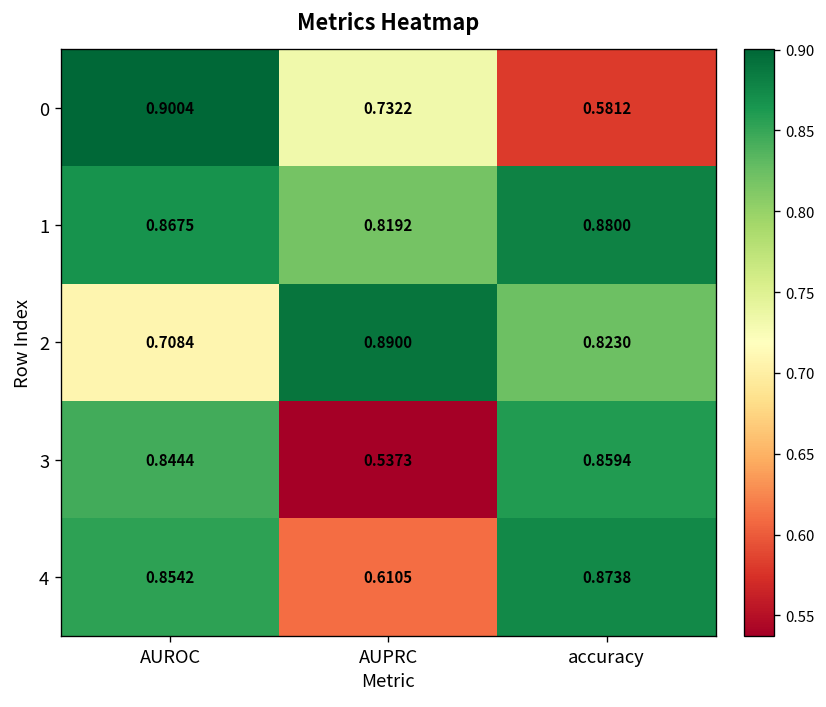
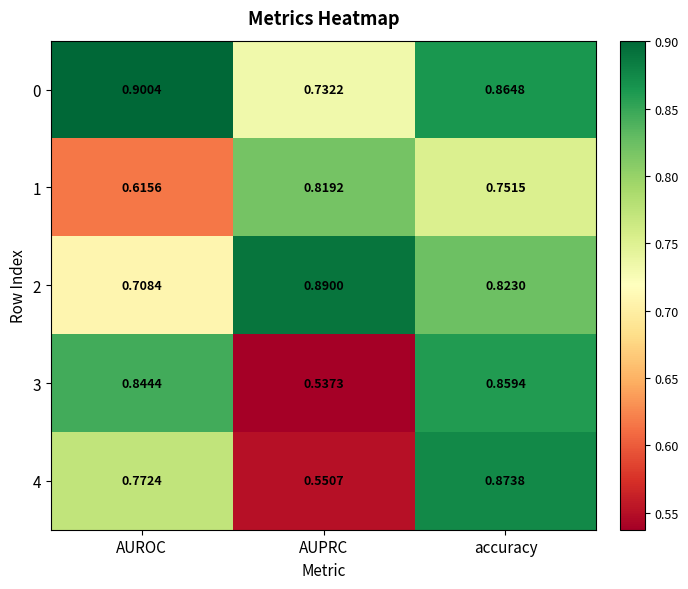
  {
    "0": {
      "AUROC": 0.9004,
      "AUPRC": 0.7322,
-     "accuracy": 0.5812
+     "accuracy": 0.8648
    },
    "1": {
-     "AUROC": 0.8675,
+     "AUROC": 0.6156,
      "AUPRC": 0.8192,
-     "accuracy": 0.8800
+     "accuracy": 0.7515
    },
    "2": {
      "AUROC": 0.7084,
      "AUPRC": 0.8900,
      "accuracy": 0.8230
    },
    "3": {
      "AUROC": 0.8444,
      "AUPRC": 0.5373,
      "accuracy": 0.8594
    },
    "4": {
-     "AUROC": 0.8542,
-     "AUPRC": 0.6105,
+     "AUROC": 0.7724,
+     "AUPRC": 0.5507,
      "accuracy": 0.8738
    }
  }
